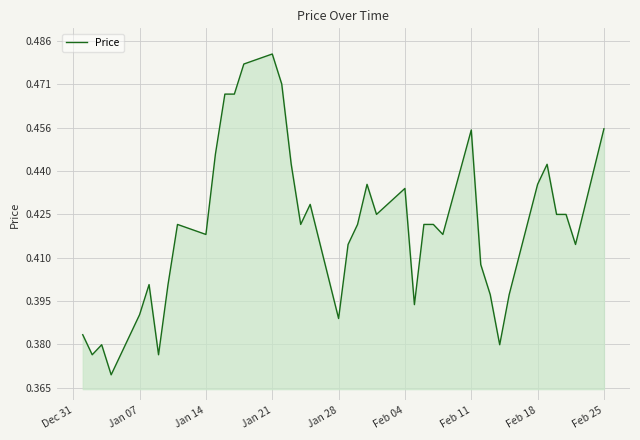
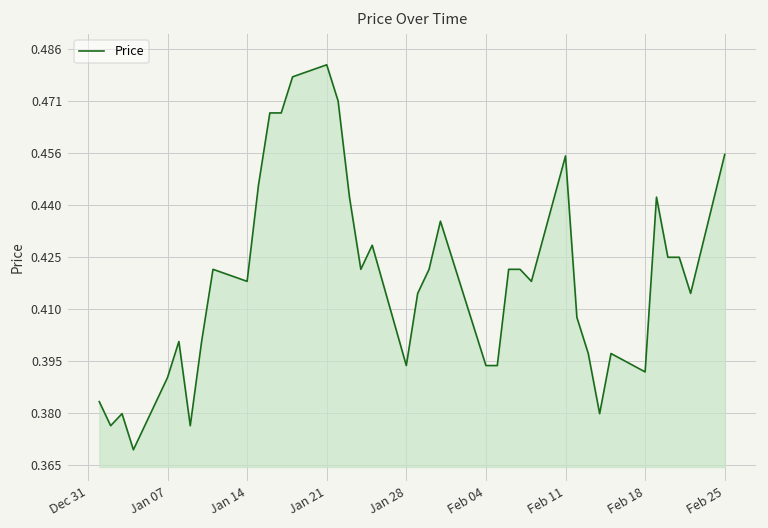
  {
    "Jan 07": 0.390,
    "Jan 14": 0.418,
    "Jan 21": 0.481,
-   "Jan 28": 0.389,
-   "Feb 04": 0.434,
+   "Jan 28": 0.394,
+   "Feb 04": 0.394,
    "Feb 11": 0.455,
-   "Feb 18": 0.436,
+   "Feb 18": 0.392,
    "Feb 25": 0.455
  }
